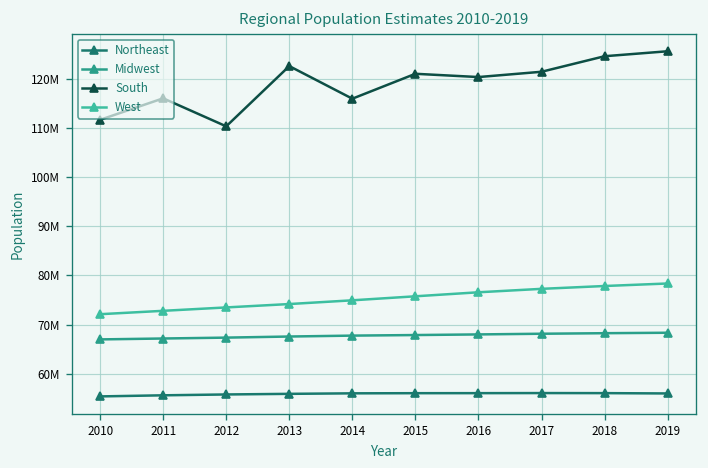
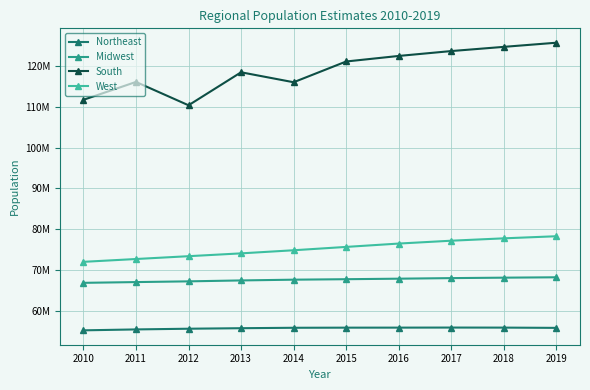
  {
    "South": {
      "2010": 112000000,
      "2012": 110000000,
-     "2013": 123000000,
+     "2013": 118000000,
      "2014": 116000000,
      "2015": 121000000,
-     "2016": 120000000,
-     "2017": 121000000,
+     "2016": 122000000,
+     "2017": 124000000,
      "2018": 125000000,
      "2019": 126000000
    }
  }
